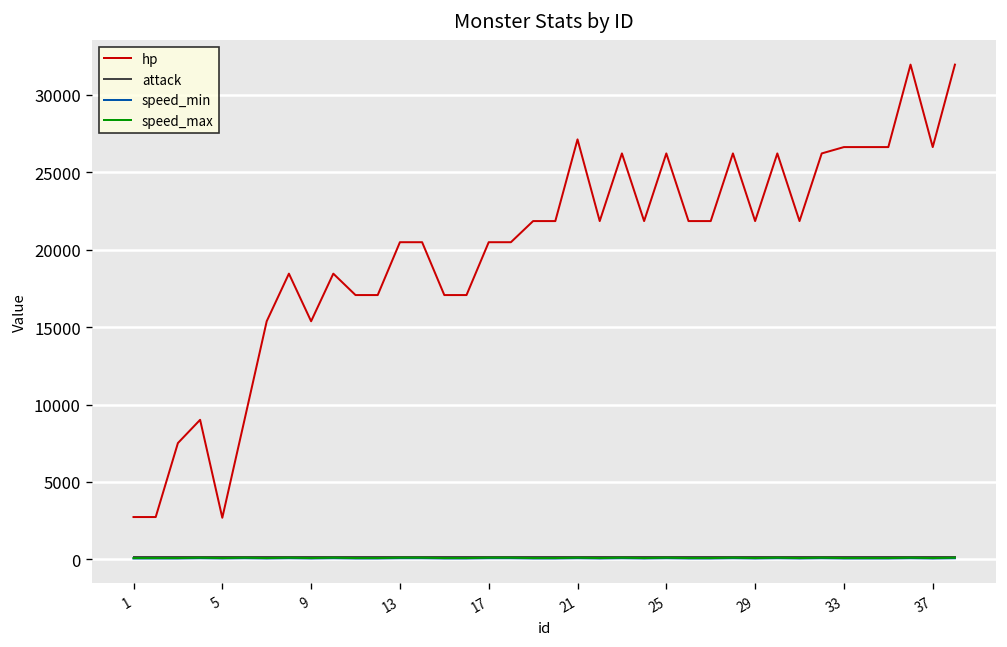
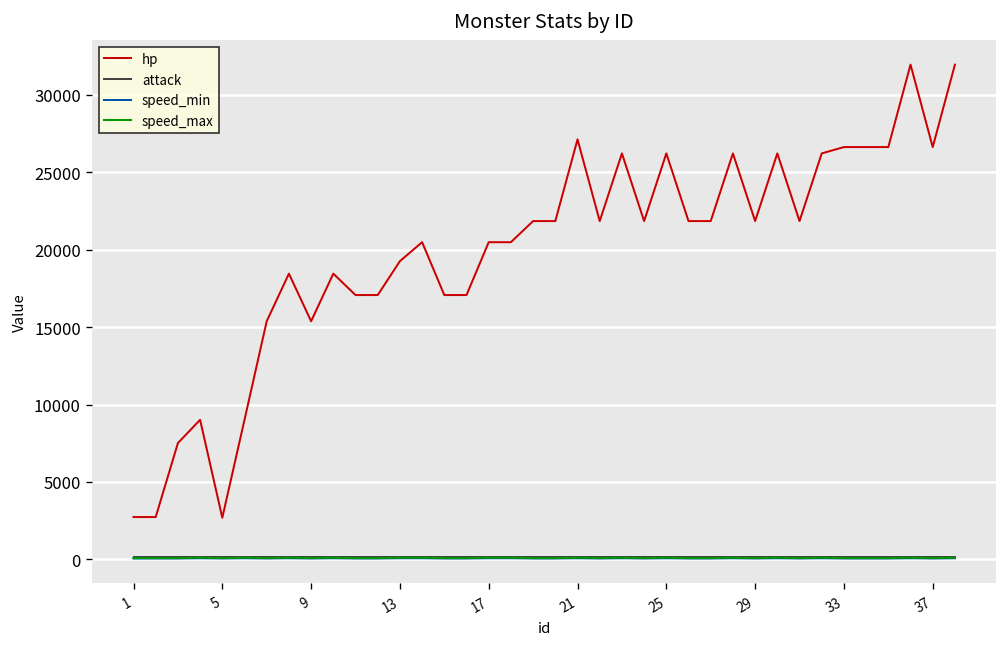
  {
    "hp": {
      "1": 2700,
      "5": 2700,
      "9": 15400,
-     "13": 20500,
+     "13": 19300,
      "17": 20500,
      "21": 27100,
      "25": 26200,
      "29": 21900,
      "33": 26600,
      "37": 26600
    }
  }
